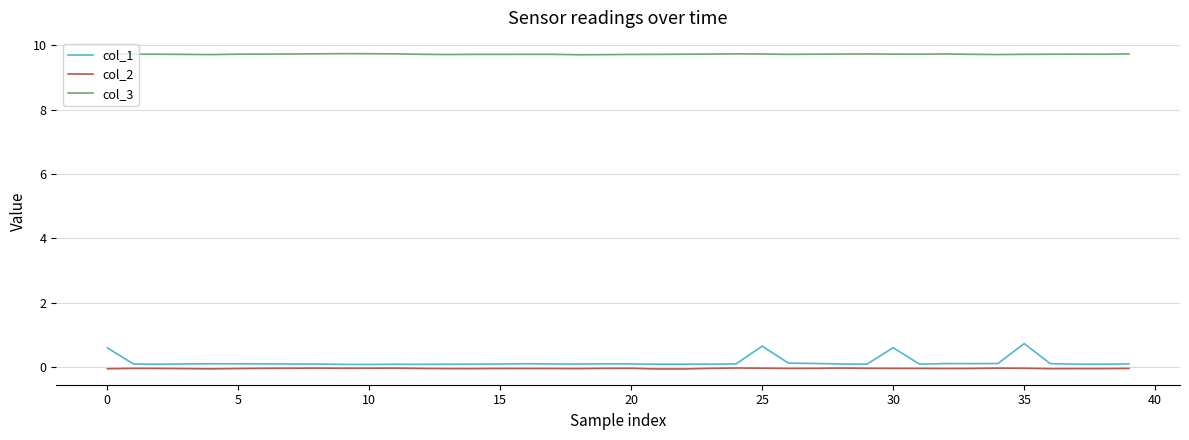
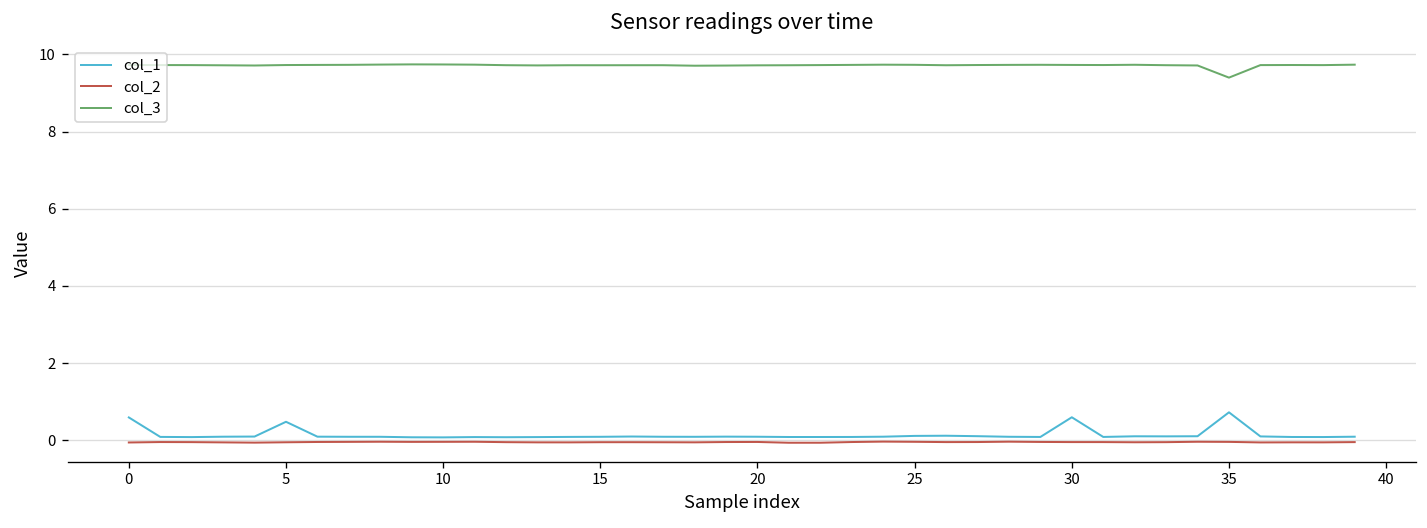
  {
    "col_1": {
      "0": 0.6,
-     "5": 0.1,
+     "5": 0.5,
      "10": 0.1,
      "15": 0.1,
      "20": 0.1,
-     "25": 0.6,
+     "25": 0.1,
      "30": 0.6,
      "35": 0.7
    },
    "col_2": {
      "0": -0.1,
      "5": -0.1,
      "10": 0.0,
      "15": -0.1,
      "20": 0.0,
      "25": 0.0,
      "30": 0.0,
      "35": 0.0
    },
    "col_3": {
      "5": 9.7,
      "10": 9.7,
      "15": 9.7,
      "20": 9.7,
      "25": 9.7,
      "30": 9.7,
-     "35": 9.7
+     "35": 9.4
    }
  }
